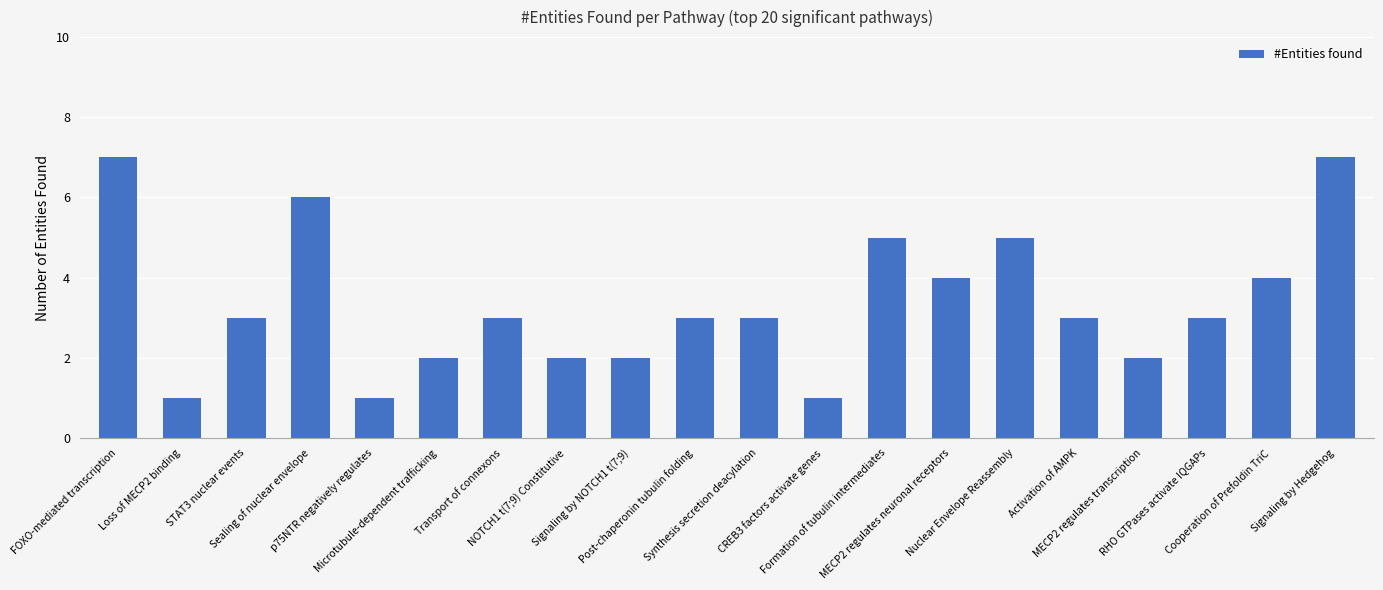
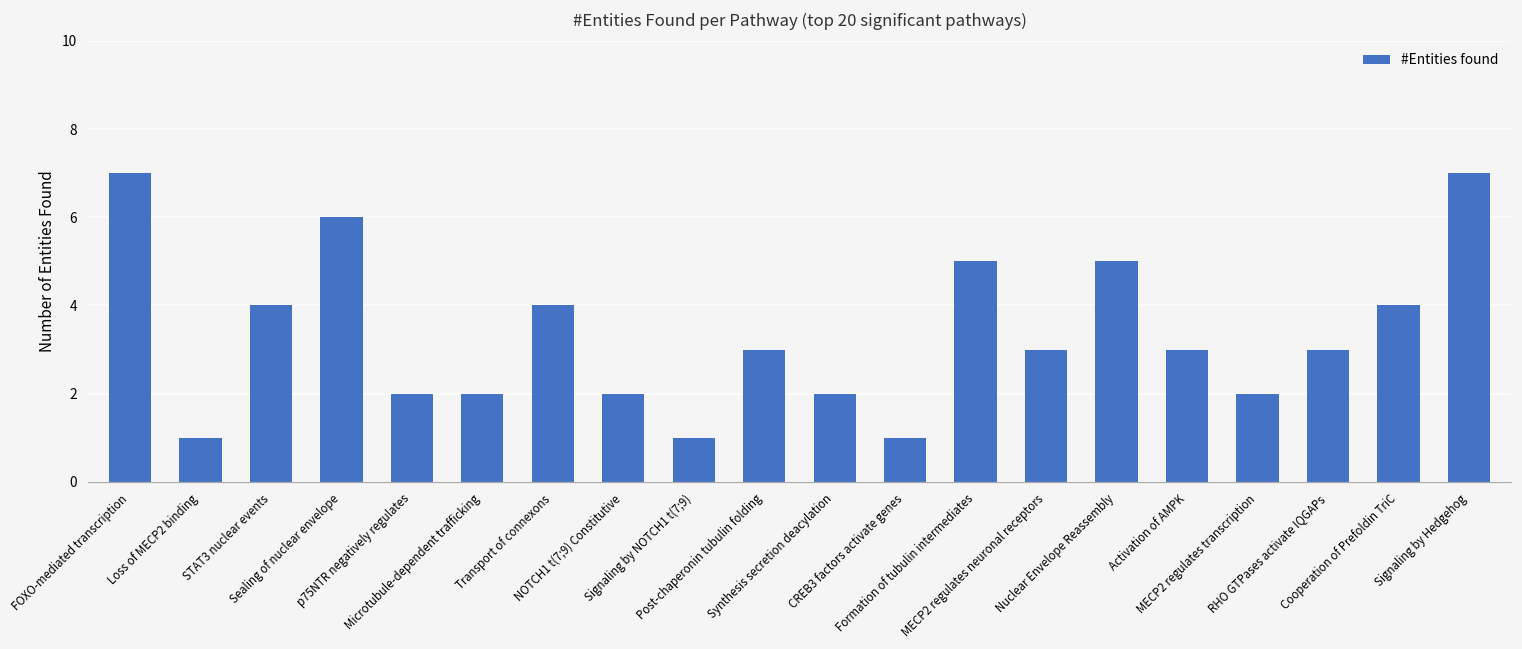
  {
    "FOXO-mediated transcription": 7,
    "Loss of MECP2 binding": 1,
-   "STAT3 nuclear events": 3,
+   "STAT3 nuclear events": 4,
    "Sealing of nuclear envelope": 6,
-   "p75NTR negatively regulates": 1,
+   "p75NTR negatively regulates": 2,
    "Microtubule-dependent trafficking": 2,
-   "Transport of connexons": 3,
+   "Transport of connexons": 4,
    "NOTCH1 t(7;9) Constitutive": 2,
-   "Signaling by NOTCH1 t(7;9)": 2,
+   "Signaling by NOTCH1 t(7;9)": 1,
    "Post-chaperonin tubulin folding": 3,
-   "Synthesis secretion deacylation": 3,
+   "Synthesis secretion deacylation": 2,
    "CREB3 factors activate genes": 1,
    "Formation of tubulin intermediates": 5,
-   "MECP2 regulates neuronal receptors": 4,
+   "MECP2 regulates neuronal receptors": 3,
    "Nuclear Envelope Reassembly": 5,
    "Activation of AMPK": 3,
    "MECP2 regulates transcription": 2,
    "RHO GTPases activate IQGAPs": 3,
    "Cooperation of Prefoldin TriC": 4,
    "Signaling by Hedgehog": 7
  }
